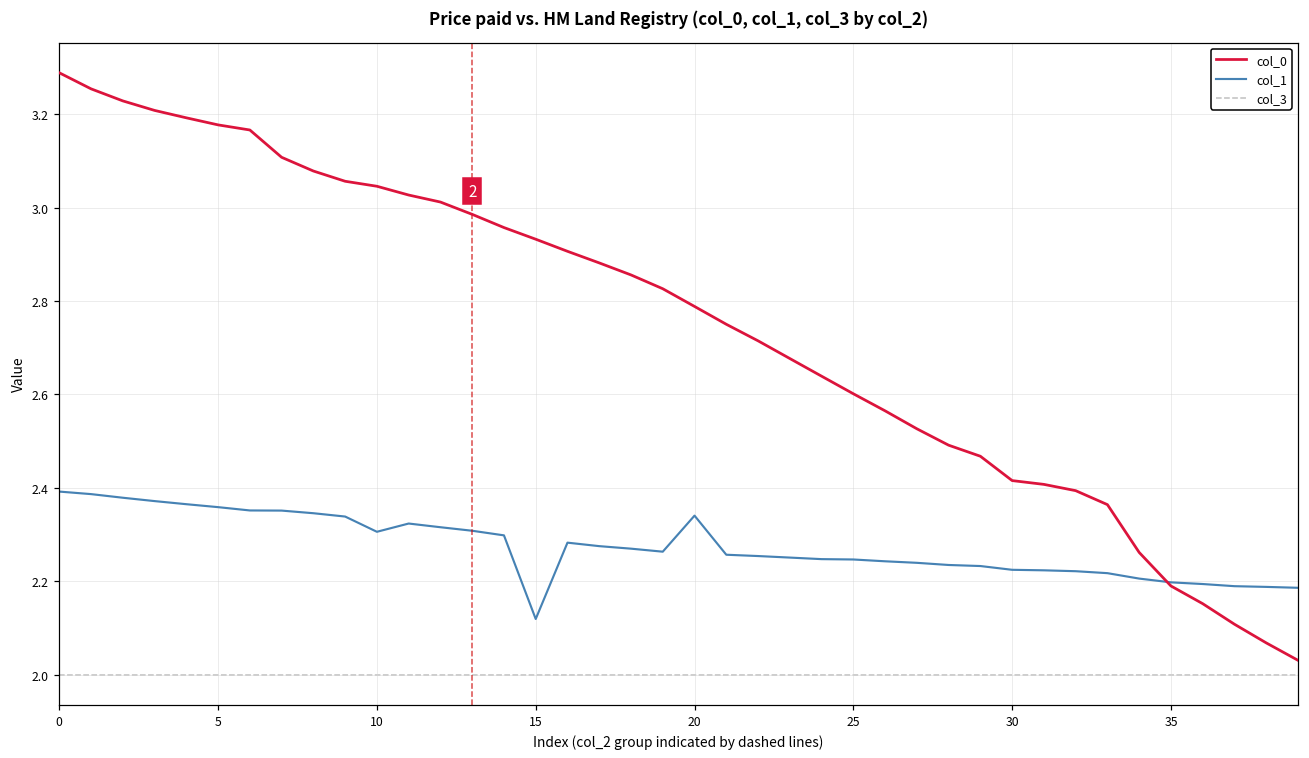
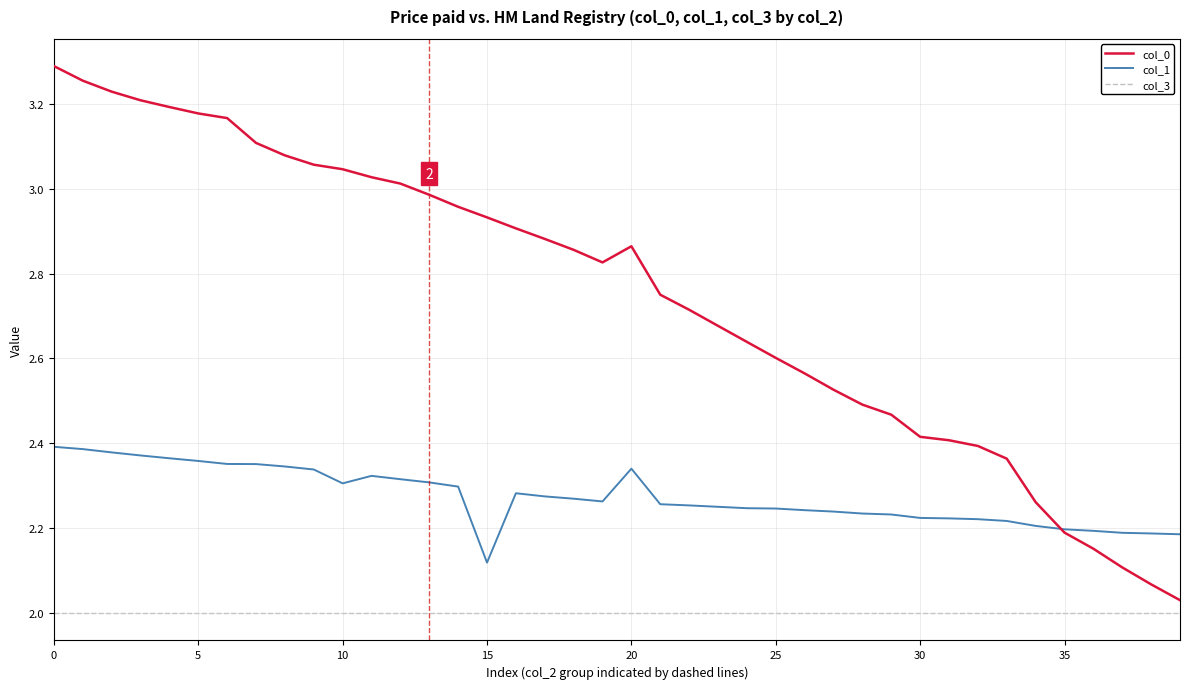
  {
    "col_0": {
      "0": 3.29,
      "5": 3.18,
      "10": 3.05,
      "15": 2.93,
-     "20": 2.79,
+     "20": 2.86,
      "25": 2.60,
      "30": 2.42,
      "35": 2.19
    },
    "col_1": {
      "0": 2.39,
      "5": 2.36,
      "10": 2.31,
      "15": 2.12,
      "20": 2.34,
      "25": 2.25,
      "30": 2.22,
      "35": 2.20
    },
    "col_3": {
      "0": 2.00,
      "5": 2.00,
      "10": 2.00,
      "15": 2.00,
      "20": 2.00,
      "25": 2.00,
      "30": 2.00,
      "35": 2.00
    }
  }
